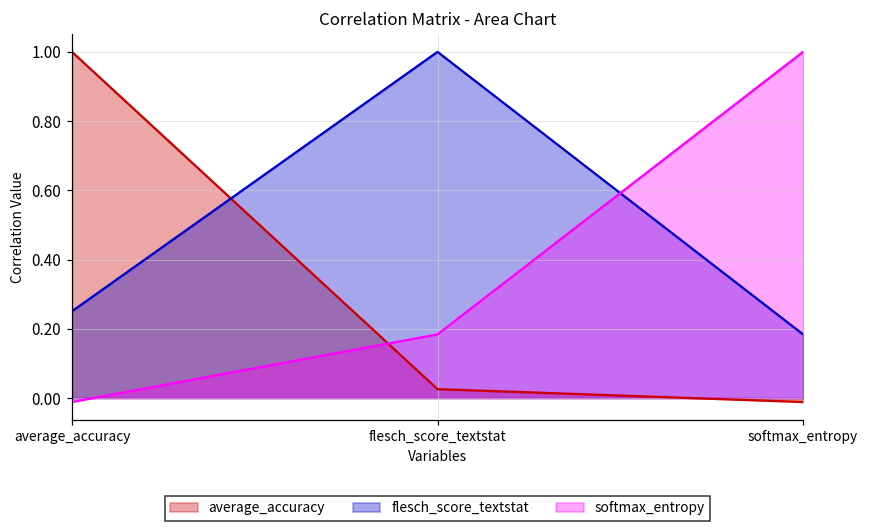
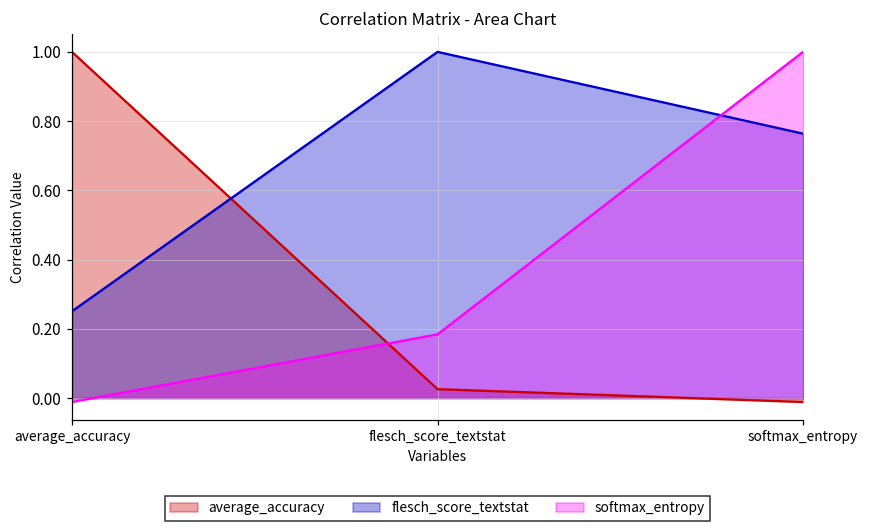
  {
    "flesch_score_textstat": {
      "average_accuracy": 0.25,
      "flesch_score_textstat": 1.00,
-     "softmax_entropy": 0.18
+     "softmax_entropy": 0.76
    }
  }
